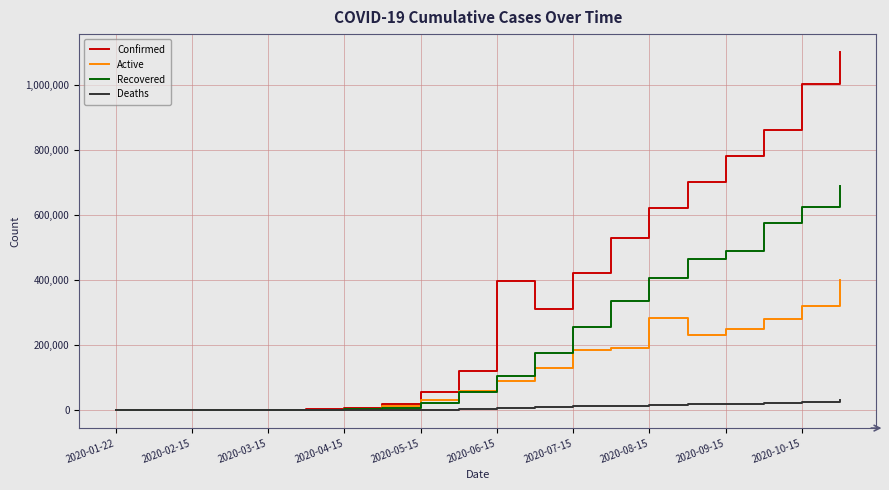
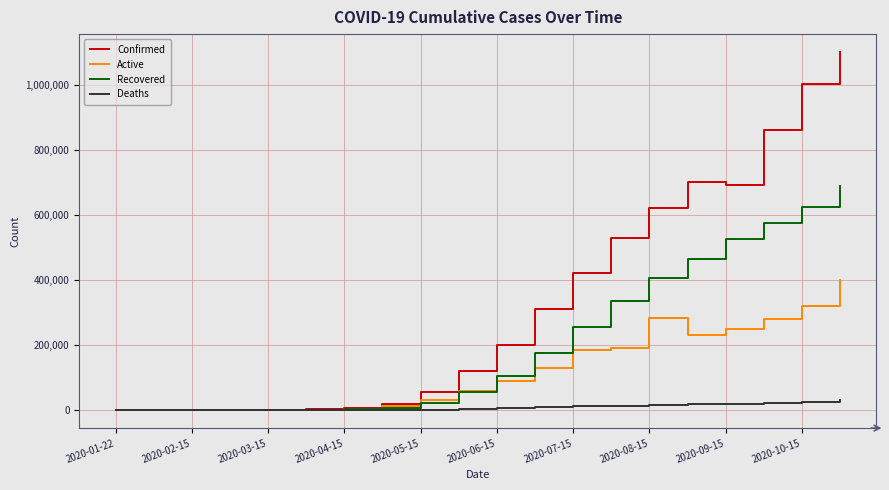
  {
    "Confirmed": {
      "2020-05-15": "60,000",
-     "2020-06-15": "400,000",
+     "2020-06-15": "200,000",
      "2020-07-15": "420,000",
      "2020-08-15": "620,000",
-     "2020-09-15": "780,000",
+     "2020-09-15": "690,000",
      "2020-10-15": "1,000,000"
    },
    "Active": {
      "2020-06-15": "90,000",
      "2020-07-15": "180,000",
      "2020-08-15": "280,000",
      "2020-09-15": "250,000",
      "2020-10-15": "320,000"
    },
    "Recovered": {
      "2020-06-15": "110,000",
      "2020-07-15": "260,000",
      "2020-08-15": "410,000",
-     "2020-09-15": "490,000",
+     "2020-09-15": "530,000",
      "2020-10-15": "630,000"
    },
    "Deaths": {
      "2020-05-15": "0",
      "2020-06-15": "10,000",
      "2020-07-15": "10,000",
      "2020-08-15": "20,000",
      "2020-09-15": "20,000",
      "2020-10-15": "30,000"
    }
  }
